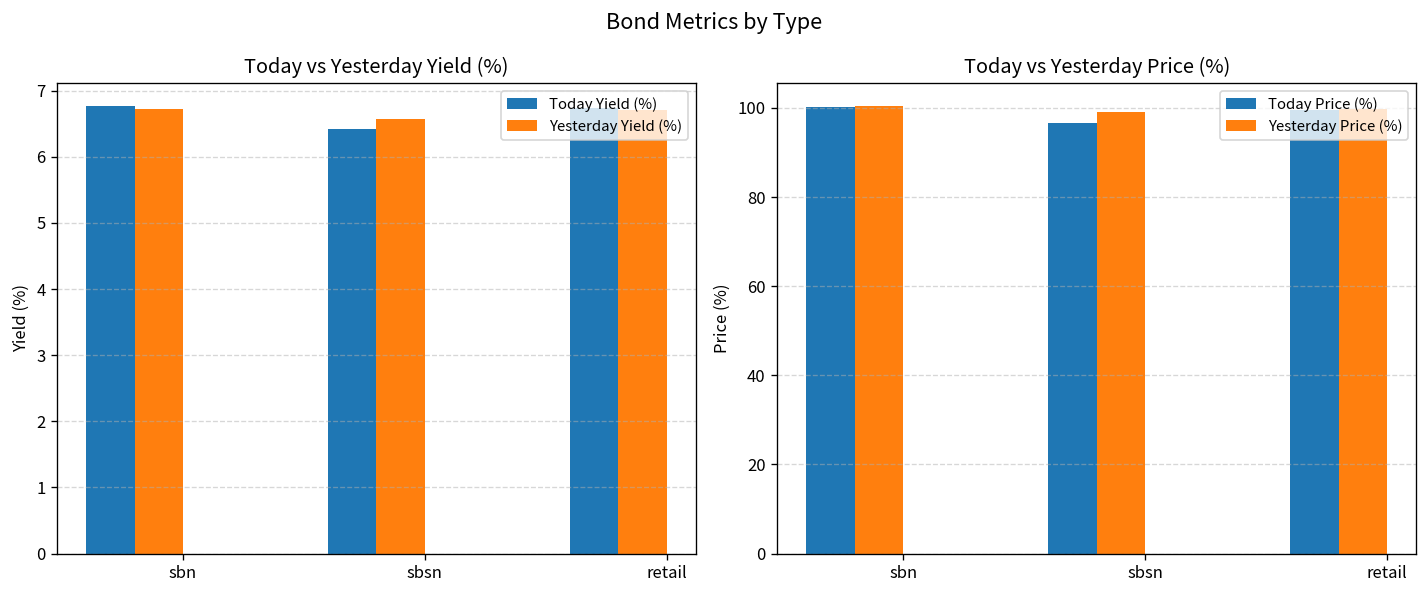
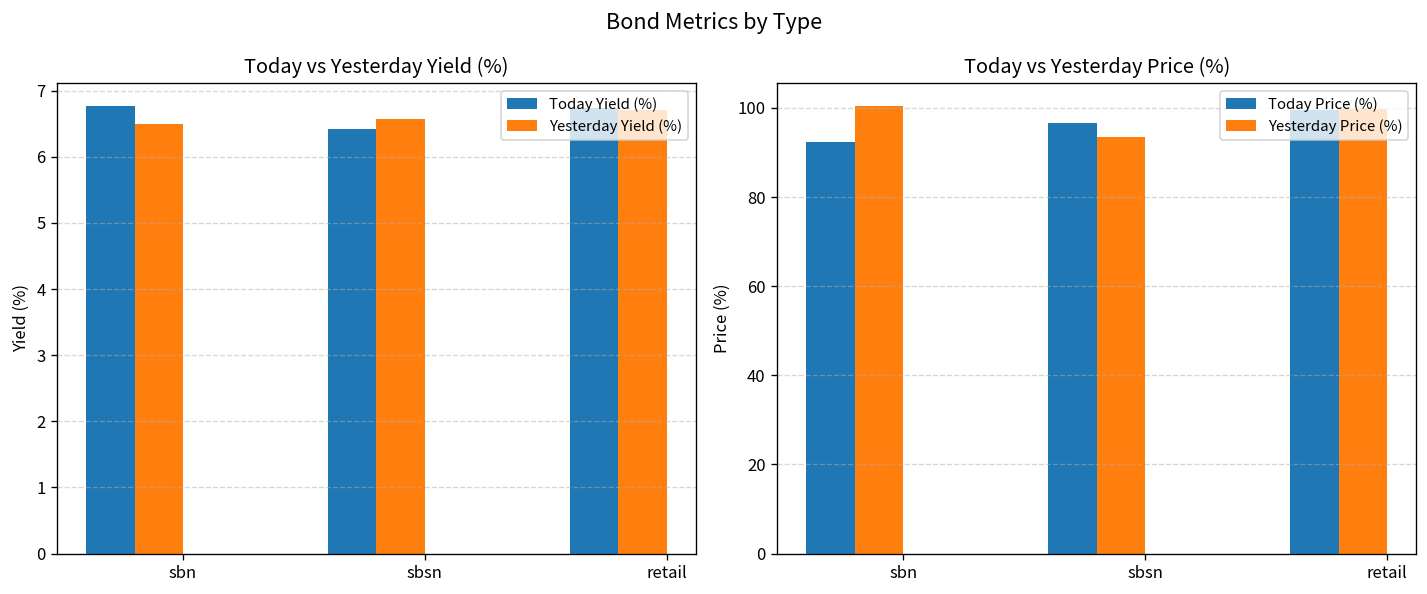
  {
    "Today vs Yesterday Yield (%)": {
      "Today Yield (%)": {
        "sbn": 6.8,
        "sbsn": 6.4
      },
      "Yesterday Yield (%)": {
-       "sbn": 6.7,
+       "sbn": 6.5,
        "sbsn": 6.6
      }
    },
    "Today vs Yesterday Price (%)": {
      "Today Price (%)": {
-       "sbn": 100,
+       "sbn": 92,
        "sbsn": 97
      },
      "Yesterday Price (%)": {
        "sbn": 100,
-       "sbsn": 99
+       "sbsn": 93
      }
    }
  }
